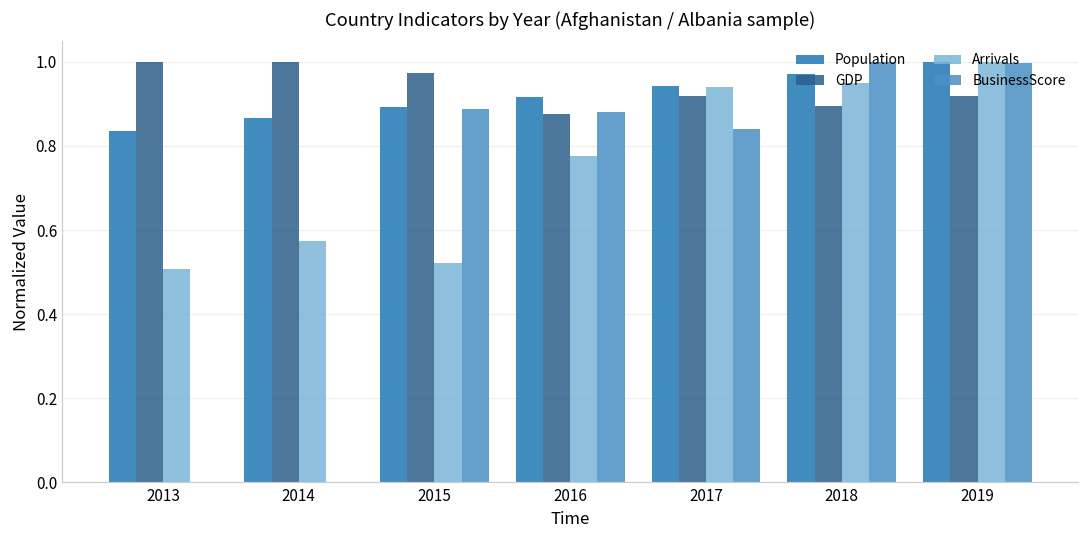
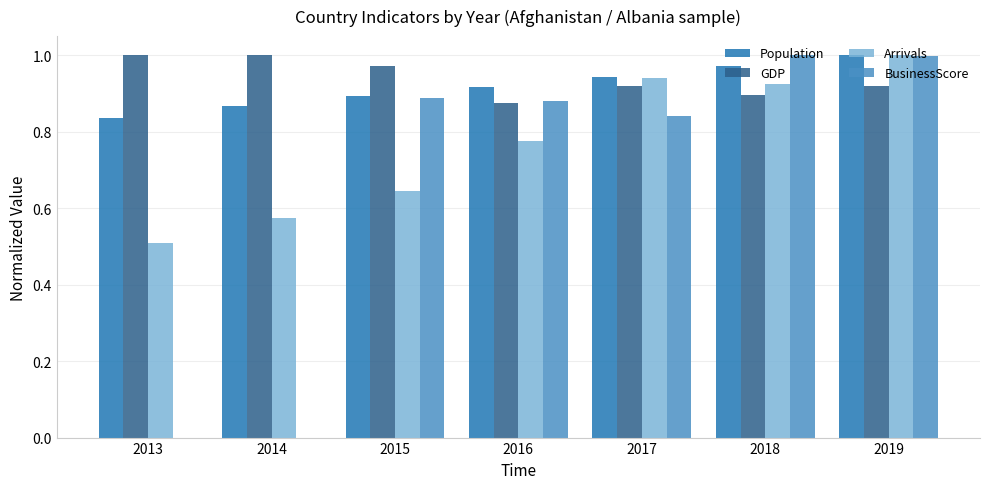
  {
    "Arrivals": {
      "2013": 0.51,
      "2014": 0.57,
-     "2015": 0.52,
+     "2015": 0.64,
      "2016": 0.78,
      "2017": 0.94,
-     "2018": 0.95,
+     "2018": 0.93,
      "2019": 1.00
    }
  }
